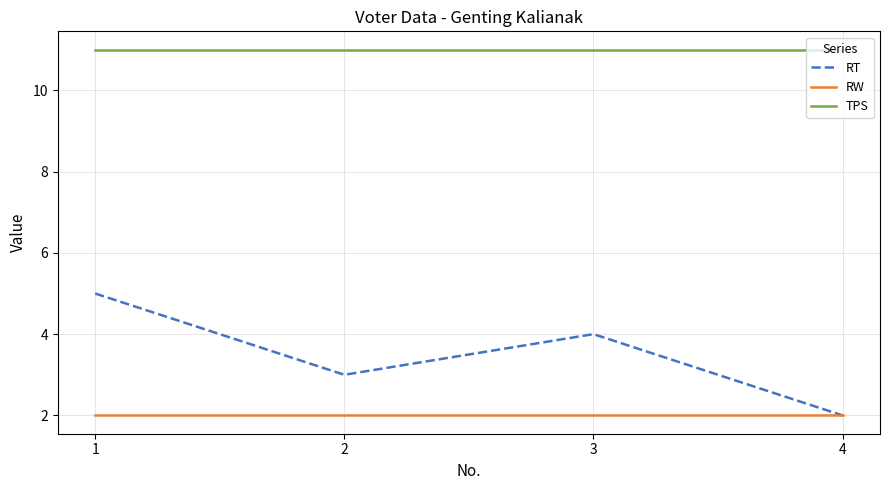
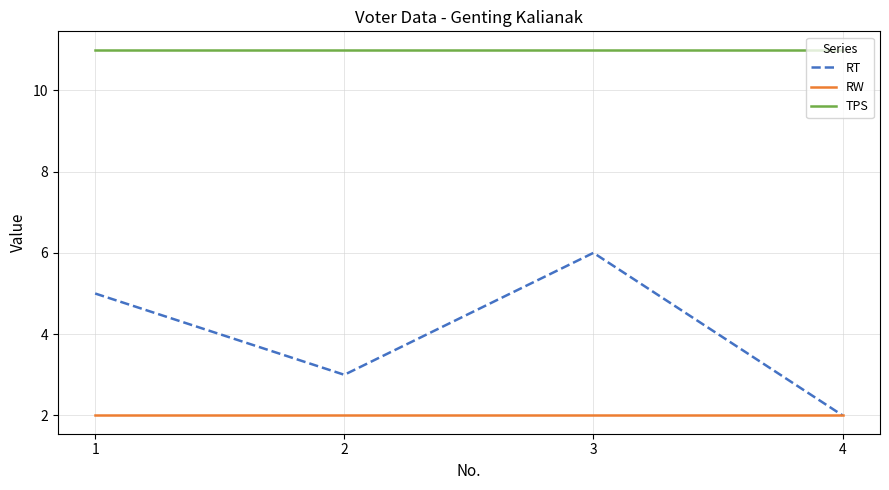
  {
    "RT": {
      "1": 5,
      "2": 3,
-     "3": 4
+     "3": 6
    },
    "RW": {
      "1": 2,
      "2": 2,
      "3": 2
    },
    "TPS": {
      "1": 11,
      "2": 11,
      "3": 11
    }
  }
